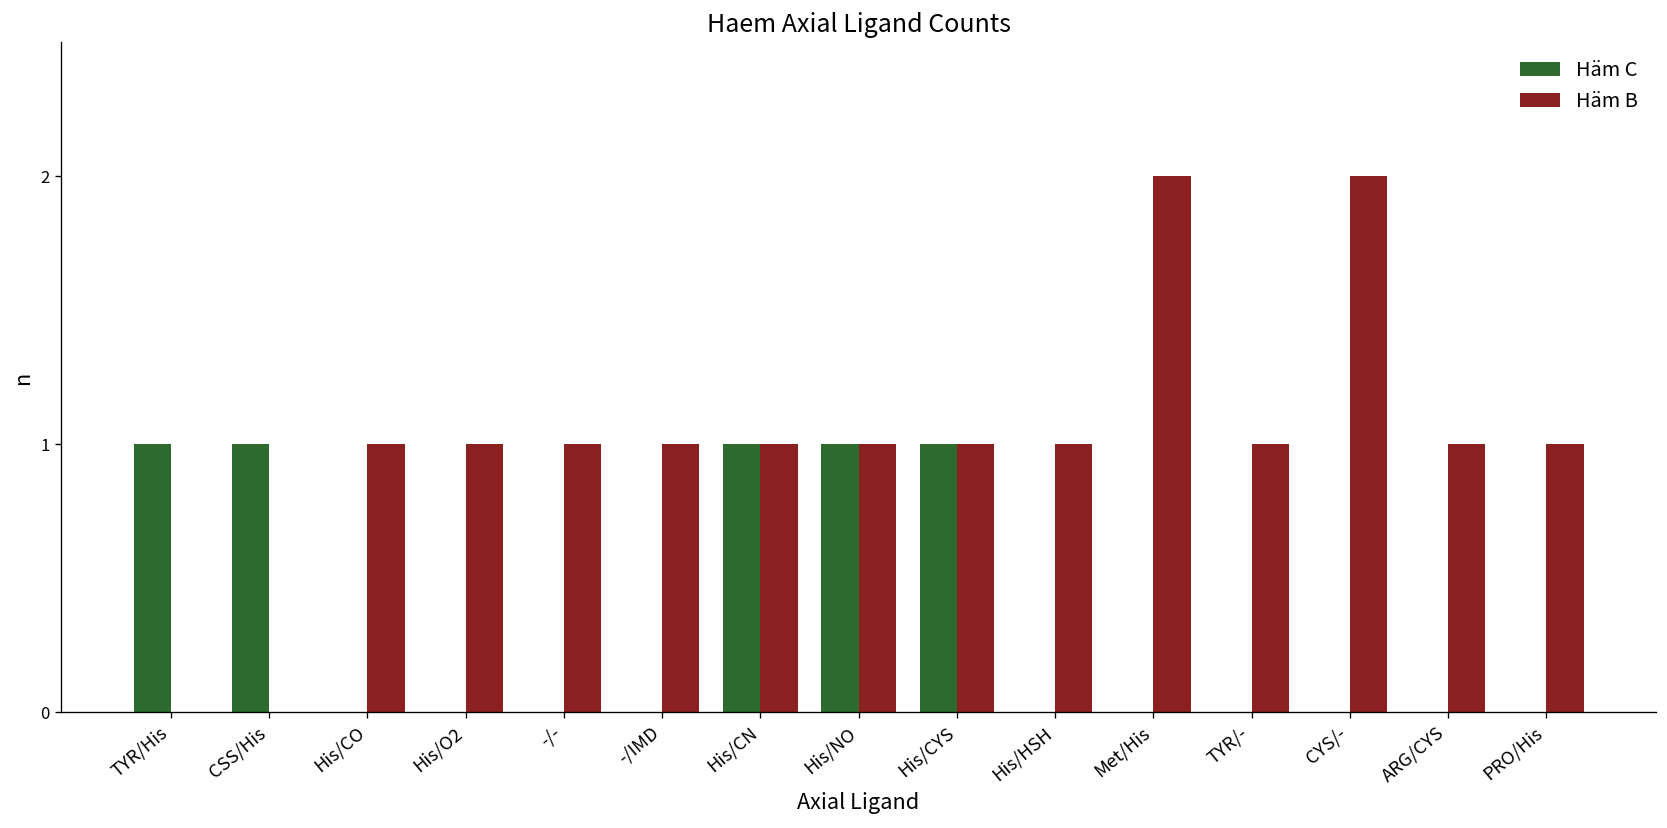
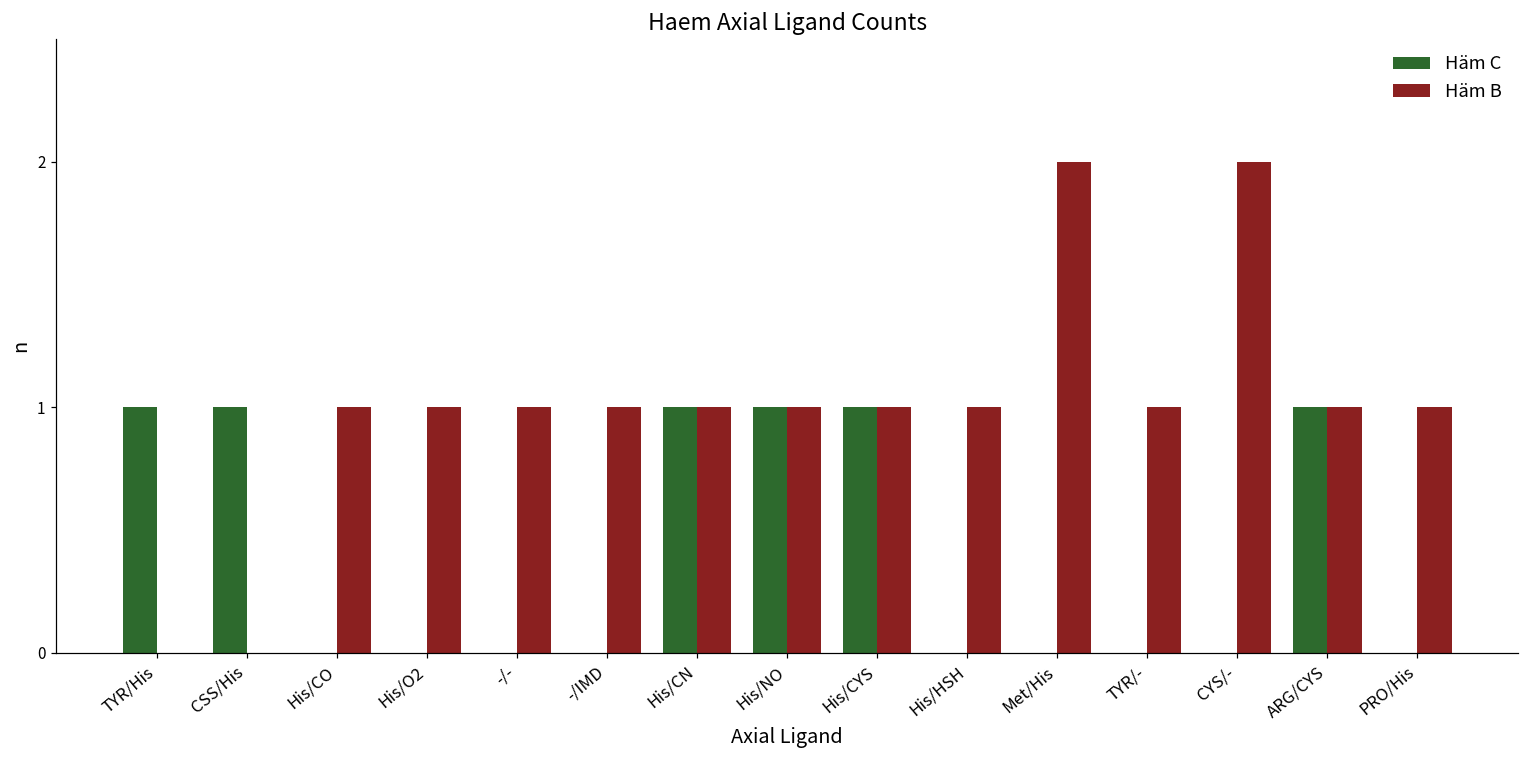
  {
    "Häm C": {
      "TYR/His": 1,
      "CSS/His": 1,
      "His/CO": 0,
      "His/O2": 0,
      "-/-": 0,
      "-/IMD": 0,
      "His/CN": 1,
      "His/NO": 1,
      "His/CYS": 1,
      "His/HSH": 0,
      "Met/His": 0,
      "TYR/-": 0,
      "CYS/-": 0,
-     "ARG/CYS": 0,
+     "ARG/CYS": 1,
      "PRO/His": 0
    },
    "Häm B": {
      "TYR/His": 0,
      "CSS/His": 0,
      "His/CO": 1,
      "His/O2": 1,
      "-/-": 1,
      "-/IMD": 1,
      "His/CN": 1,
      "His/NO": 1,
      "His/CYS": 1,
      "His/HSH": 1,
      "Met/His": 2,
      "TYR/-": 1,
      "CYS/-": 2,
      "ARG/CYS": 1,
      "PRO/His": 1
    }
  }
